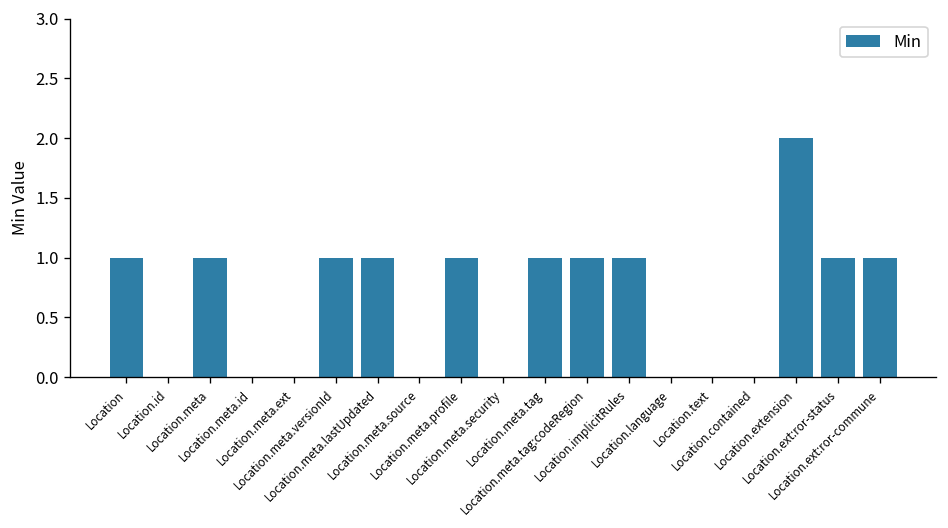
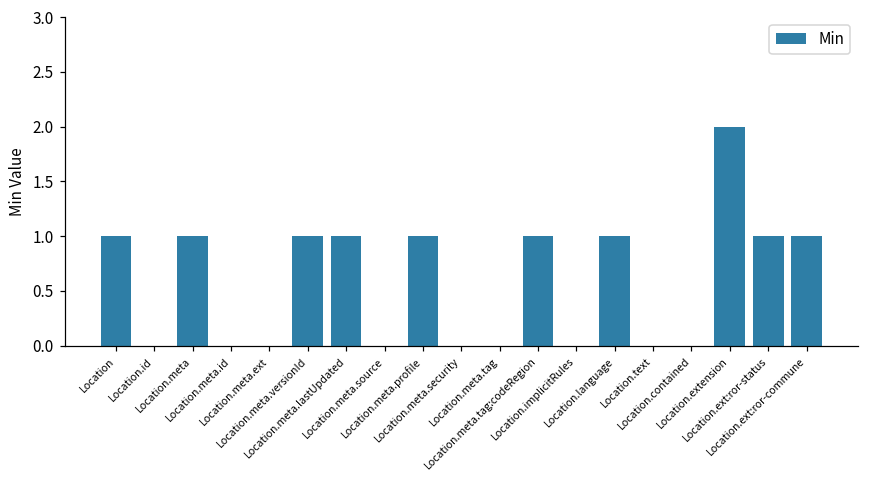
  {
    "Location": 1,
    "Location.id": 0,
    "Location.meta": 1,
    "Location.meta.id": 0,
    "Location.meta.ext": 0,
    "Location.meta.versionId": 1,
    "Location.meta.lastUpdated": 1,
    "Location.meta.source": 0,
    "Location.meta.profile": 1,
    "Location.meta.security": 0,
-   "Location.meta.tag": 1,
+   "Location.meta.tag": 0,
    "Location.meta.tag:codeRegion": 1,
-   "Location.implicitRules": 1,
-   "Location.language": 0,
+   "Location.implicitRules": 0,
+   "Location.language": 1,
    "Location.text": 0,
    "Location.contained": 0,
    "Location.extension": 2,
    "Location.ext:ror-status": 1,
    "Location.ext:ror-commune": 1
  }
